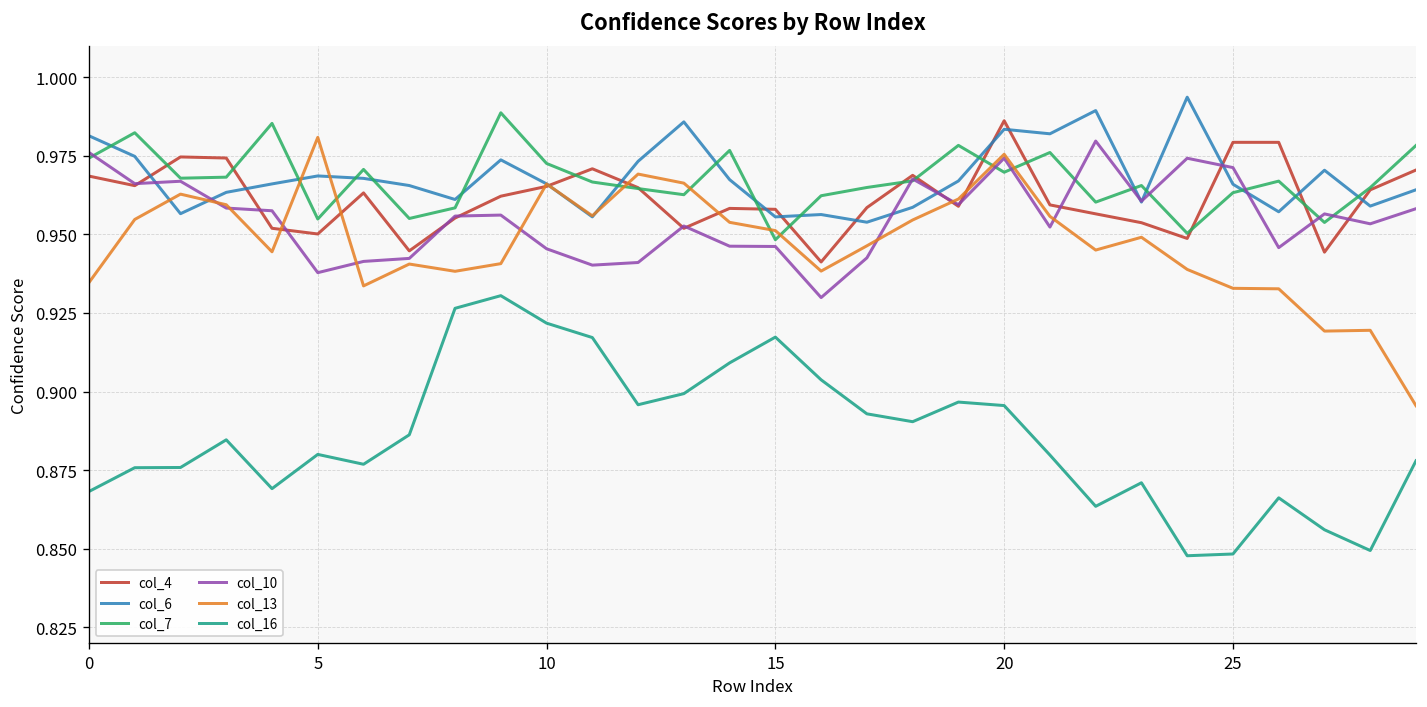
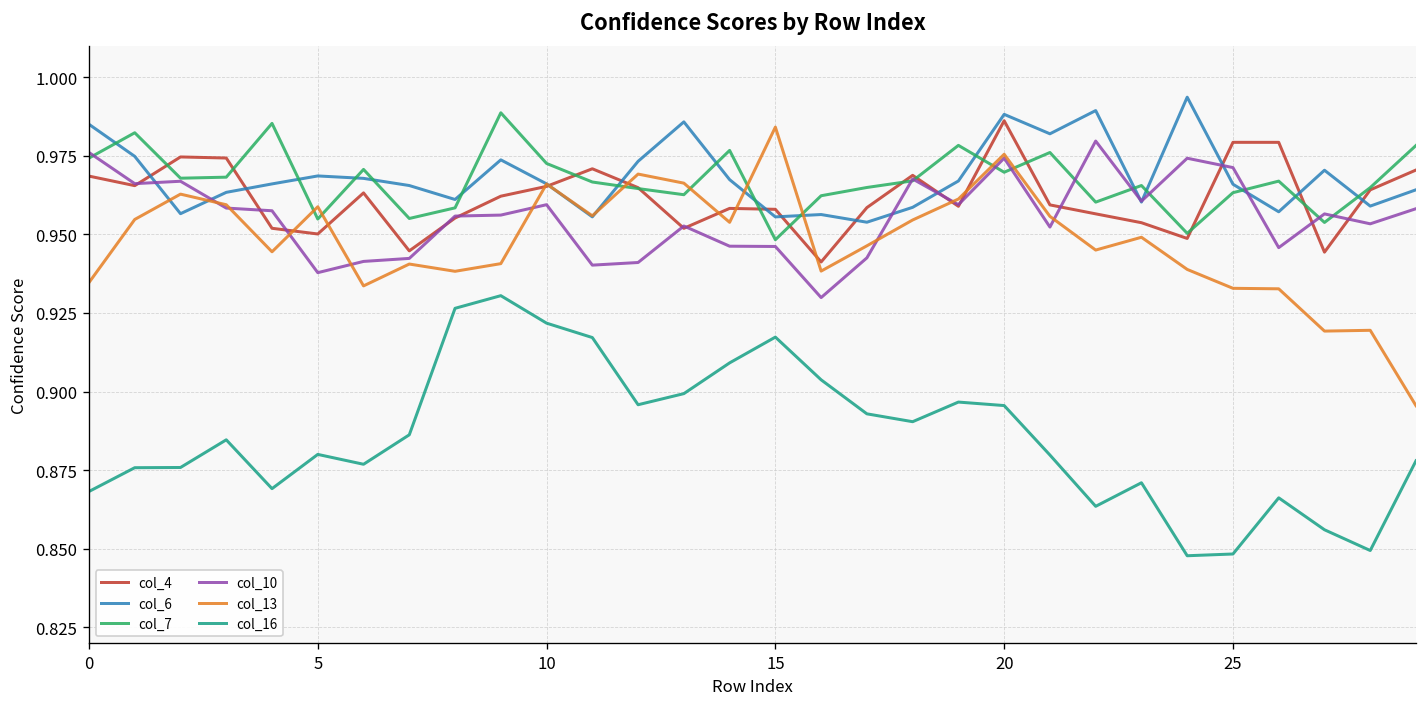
  {
    "col_4": {
      "0": 0.969,
      "5": 0.950,
      "15": 0.958,
      "20": 0.986,
      "25": 0.979
    },
    "col_6": {
-     "0": 0.981,
+     "0": 0.985,
      "5": 0.969,
      "15": 0.956,
-     "20": 0.983,
+     "20": 0.988,
      "25": 0.966
    },
    "col_10": {
      "0": 0.976,
      "5": 0.938,
-     "10": 0.945,
+     "10": 0.959,
      "15": 0.946,
      "20": 0.974,
      "25": 0.971
    },
    "col_13": {
      "0": 0.935,
-     "5": 0.981,
-     "15": 0.951,
+     "5": 0.959,
+     "15": 0.984,
      "20": 0.975,
      "25": 0.933
    }
  }
